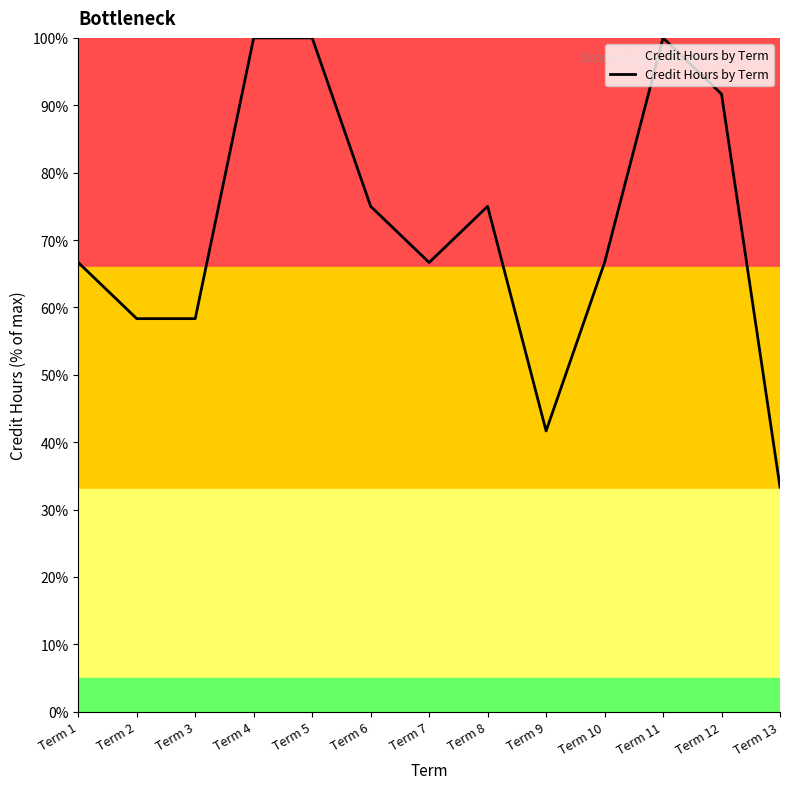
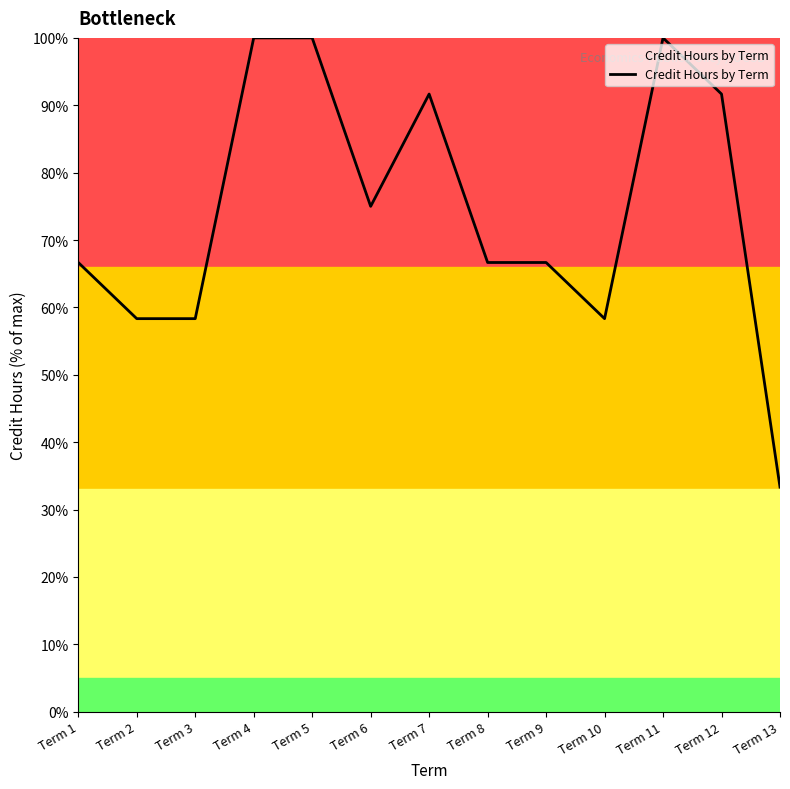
  {
    "Term 1": "67%",
    "Term 2": "58%",
    "Term 3": "58%",
    "Term 4": "100%",
    "Term 5": "100%",
    "Term 6": "75%",
-   "Term 7": "67%",
-   "Term 8": "75%",
-   "Term 9": "42%",
-   "Term 10": "67%",
+   "Term 7": "92%",
+   "Term 8": "67%",
+   "Term 9": "67%",
+   "Term 10": "58%",
    "Term 11": "100%",
    "Term 12": "92%",
    "Term 13": "33%"
  }
